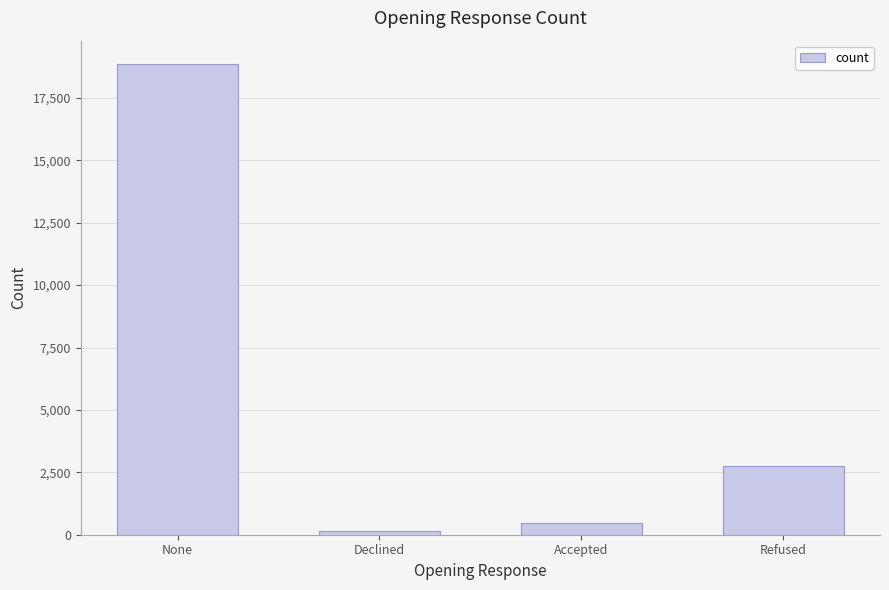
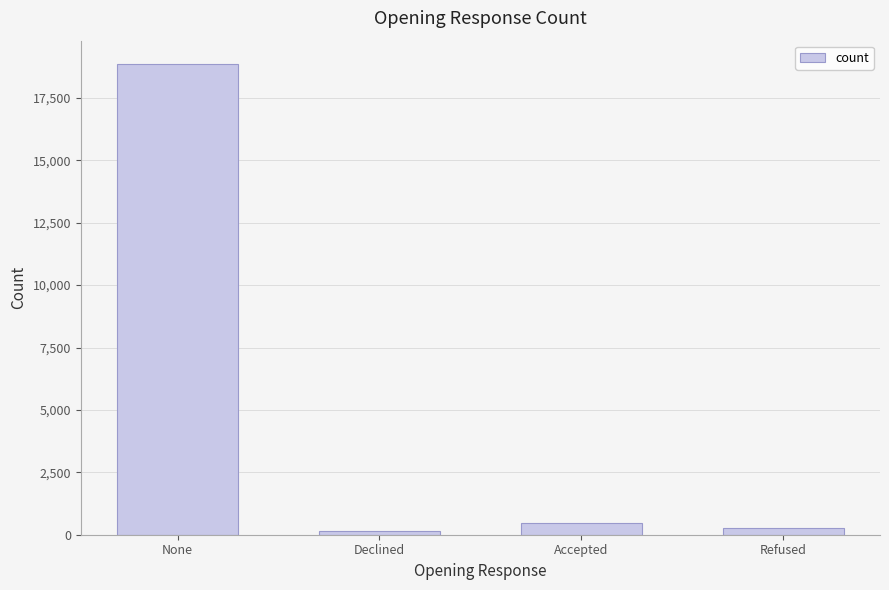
  {
    "None": "18,900",
    "Declined": "200",
    "Accepted": "500",
-   "Refused": "2,800"
+   "Refused": "300"
  }
